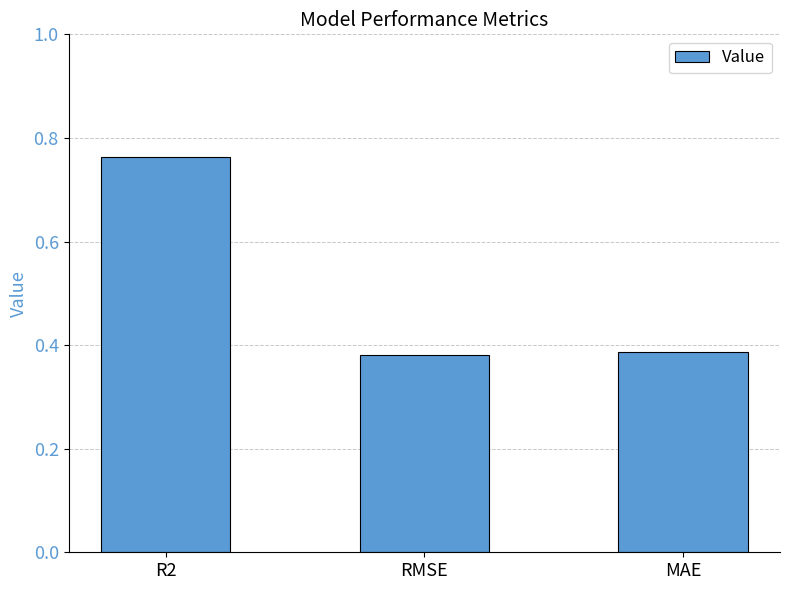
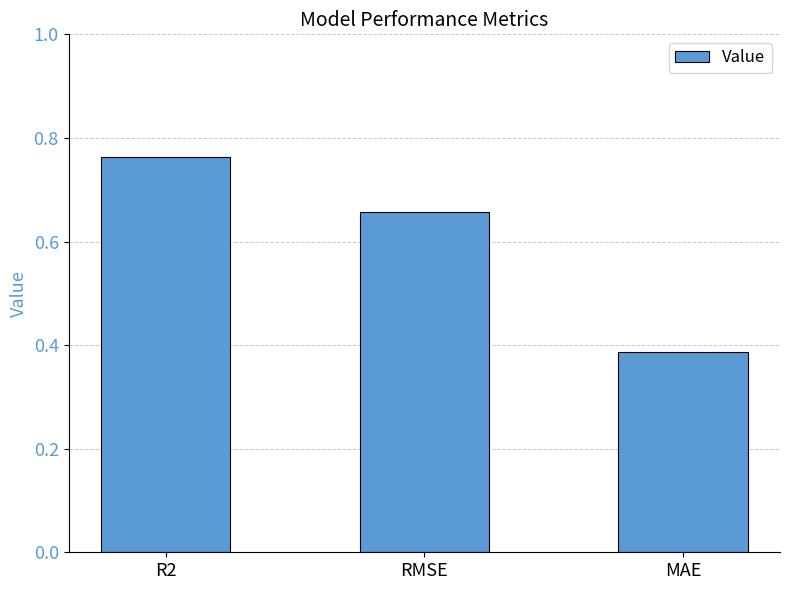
  {
    "R2": 0.76,
-   "RMSE": 0.38,
+   "RMSE": 0.66,
    "MAE": 0.39
  }
